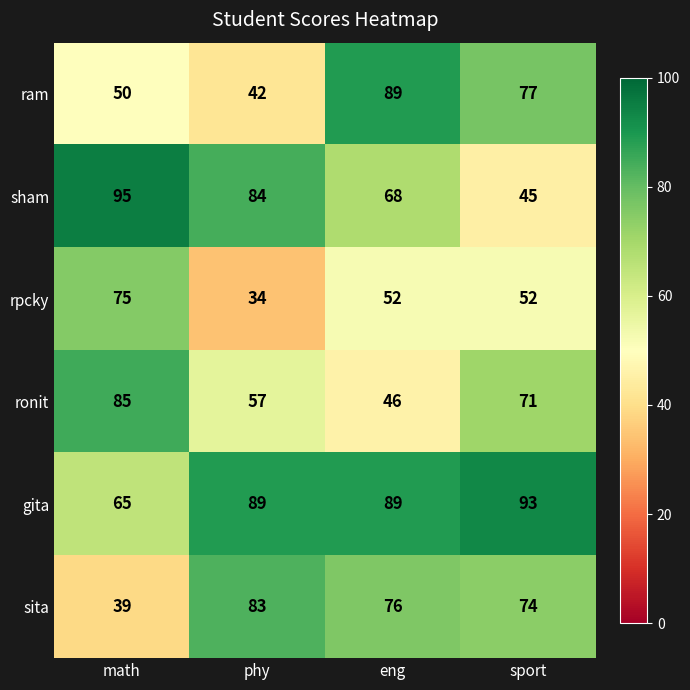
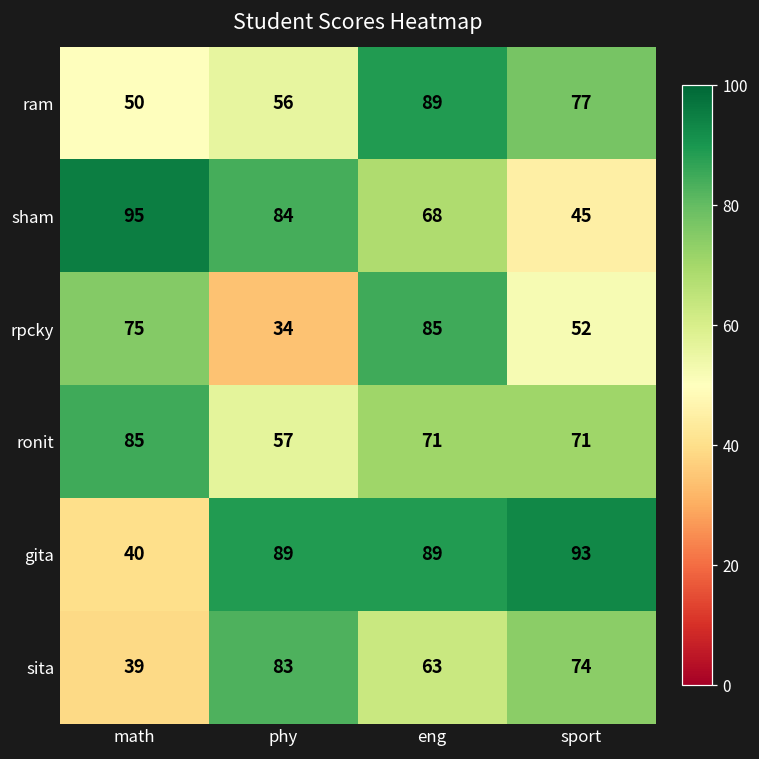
  {
    "ram": {
      "math": 50,
-     "phy": 42,
+     "phy": 56,
      "eng": 89,
      "sport": 77
    },
    "sham": {
      "math": 95,
      "phy": 84,
      "eng": 68,
      "sport": 45
    },
    "rpcky": {
      "math": 75,
      "phy": 34,
-     "eng": 52,
+     "eng": 85,
      "sport": 52
    },
    "ronit": {
      "math": 85,
      "phy": 57,
-     "eng": 46,
+     "eng": 71,
      "sport": 71
    },
    "gita": {
-     "math": 65,
+     "math": 40,
      "phy": 89,
      "eng": 89,
      "sport": 93
    },
    "sita": {
      "math": 39,
      "phy": 83,
-     "eng": 76,
+     "eng": 63,
      "sport": 74
    }
  }
